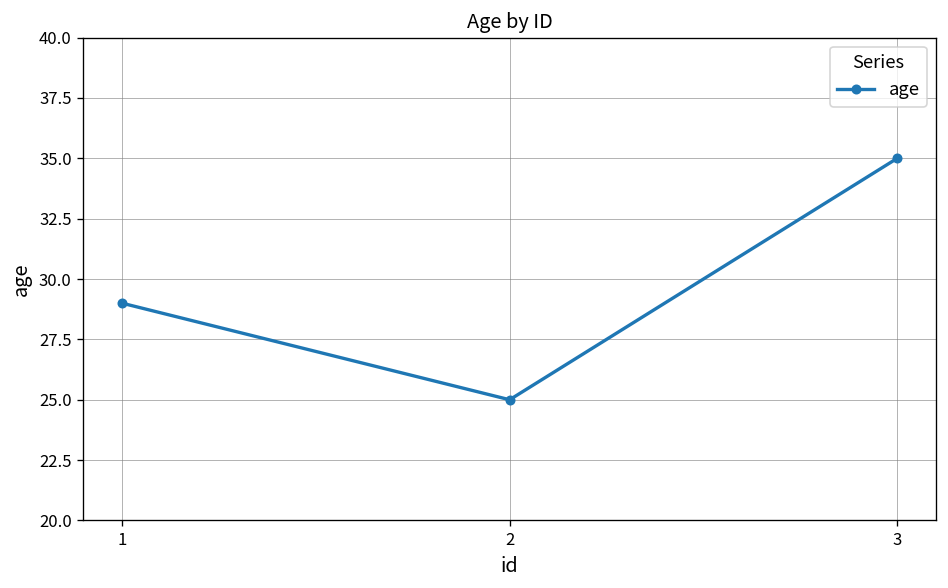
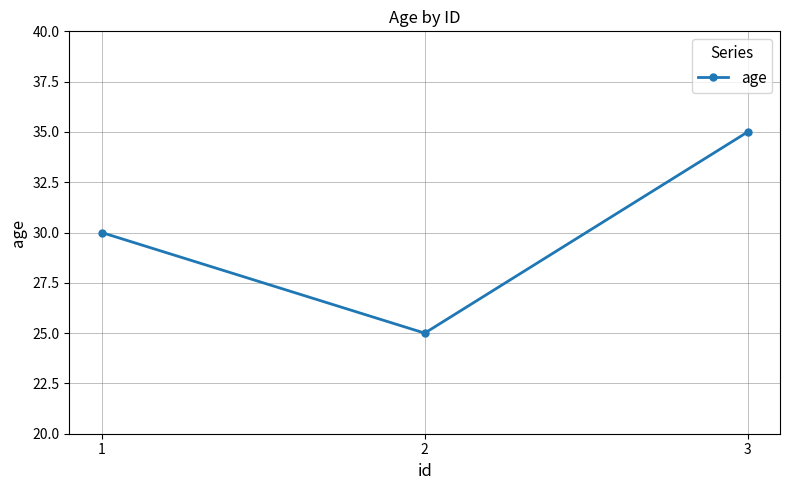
  {
-   "1": 29,
+   "1": 30,
    "2": 25,
    "3": 35
  }
